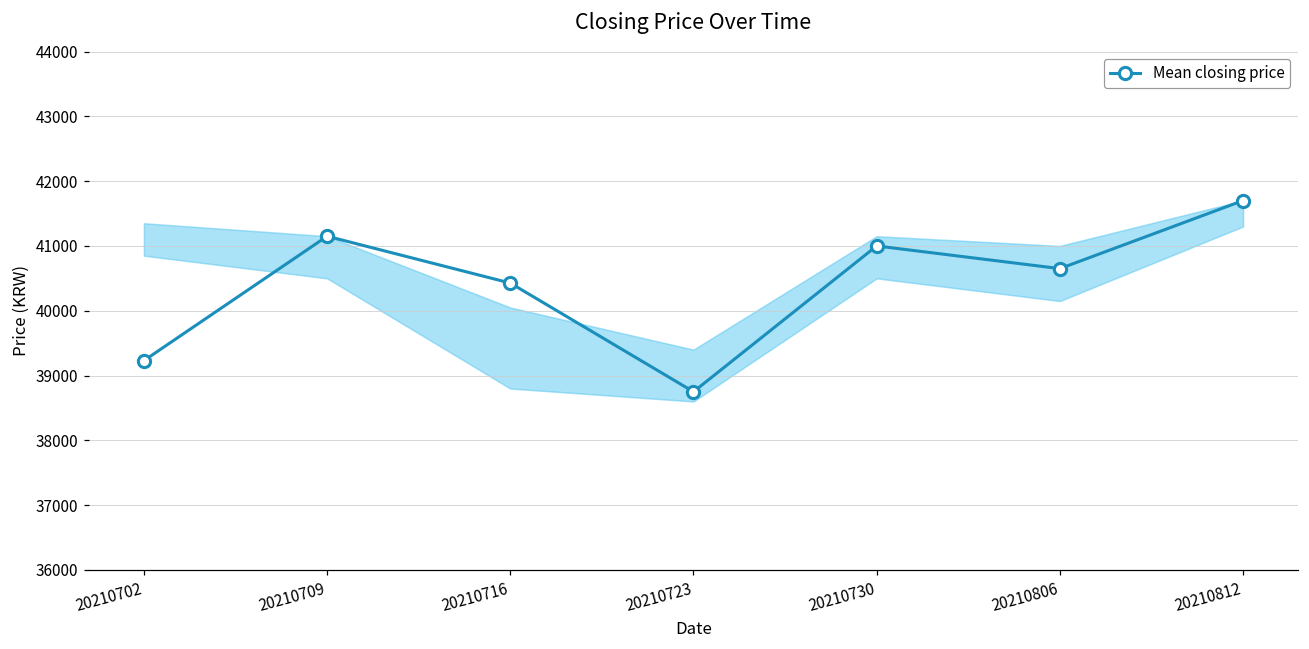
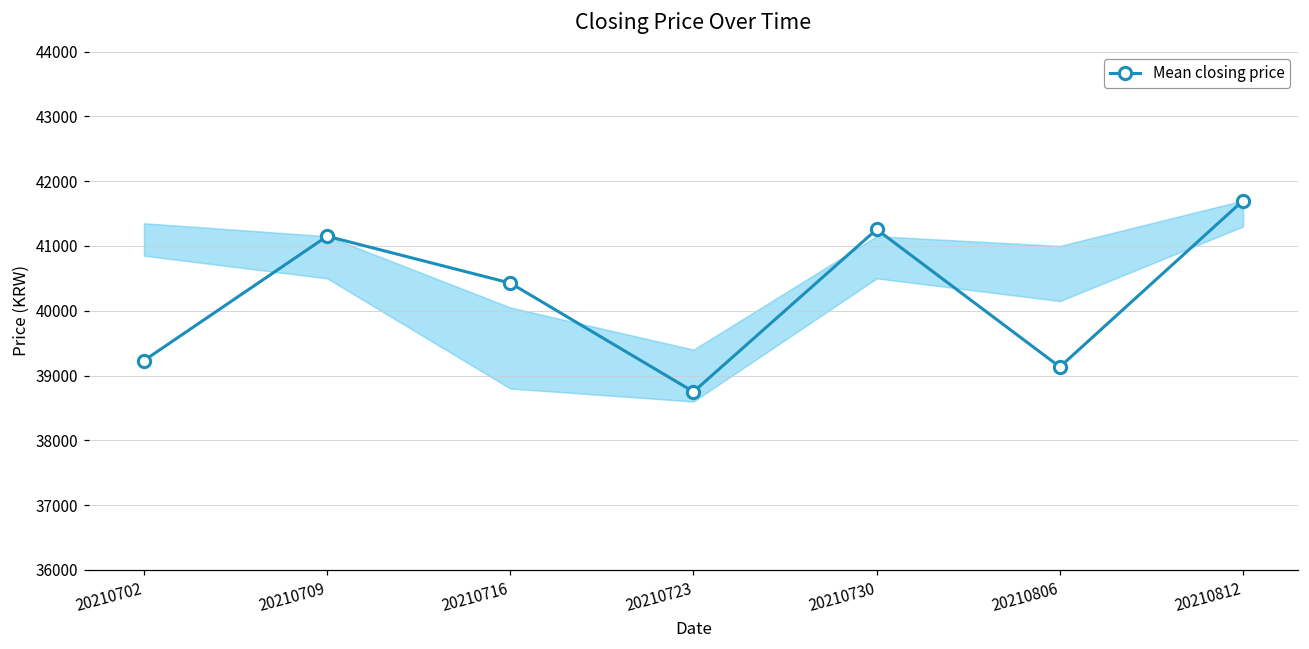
  {
    "Mean closing price": {
      "20210702": 39200,
      "20210716": 40400,
      "20210723": 38800,
-     "20210730": 41000,
-     "20210806": 40700
+     "20210730": 41300,
+     "20210806": 39100
    }
  }
